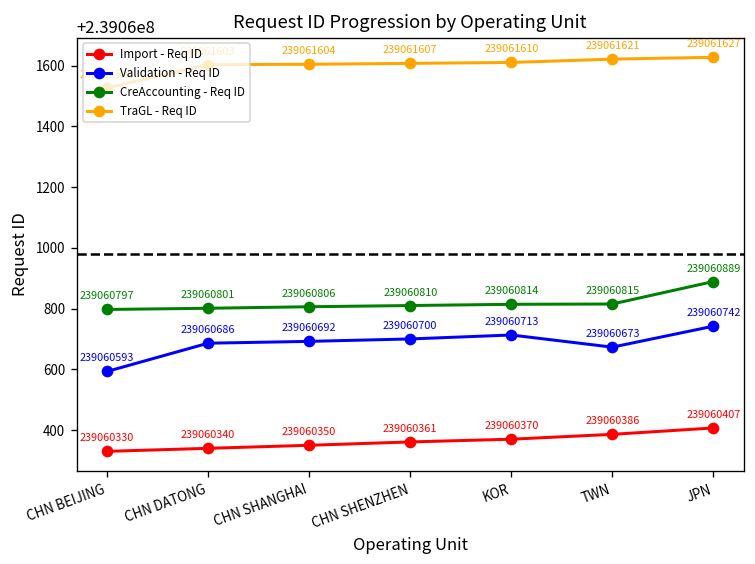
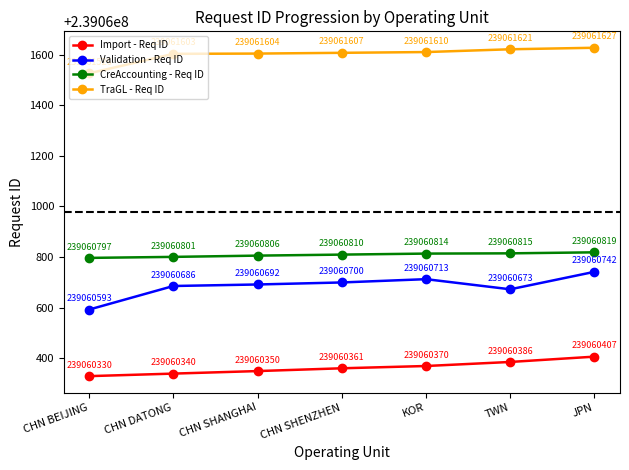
  {
    "Import - Req ID": {
      "CHN BEIJING": 239060330,
      "CHN DATONG": 239060340,
      "CHN SHANGHAI": 239060350,
      "CHN SHENZHEN": 239060361,
      "KOR": 239060370,
      "TWN": 239060386,
      "JPN": 239060407
    },
    "Validation - Req ID": {
      "CHN BEIJING": 239060593,
      "CHN DATONG": 239060686,
      "CHN SHANGHAI": 239060692,
      "CHN SHENZHEN": 239060700,
      "KOR": 239060713,
      "TWN": 239060673,
      "JPN": 239060742
    },
    "CreAccounting - Req ID": {
      "CHN BEIJING": 239060797,
      "CHN DATONG": 239060801,
      "CHN SHANGHAI": 239060806,
      "CHN SHENZHEN": 239060810,
      "KOR": 239060814,
      "TWN": 239060815,
-     "JPN": 239060889
+     "JPN": 239060819
    },
    "TraGL - Req ID": {
      "CHN SHANGHAI": 239061604,
      "CHN SHENZHEN": 239061607,
      "KOR": 239061610,
      "TWN": 239061621,
      "JPN": 239061627
    }
  }
